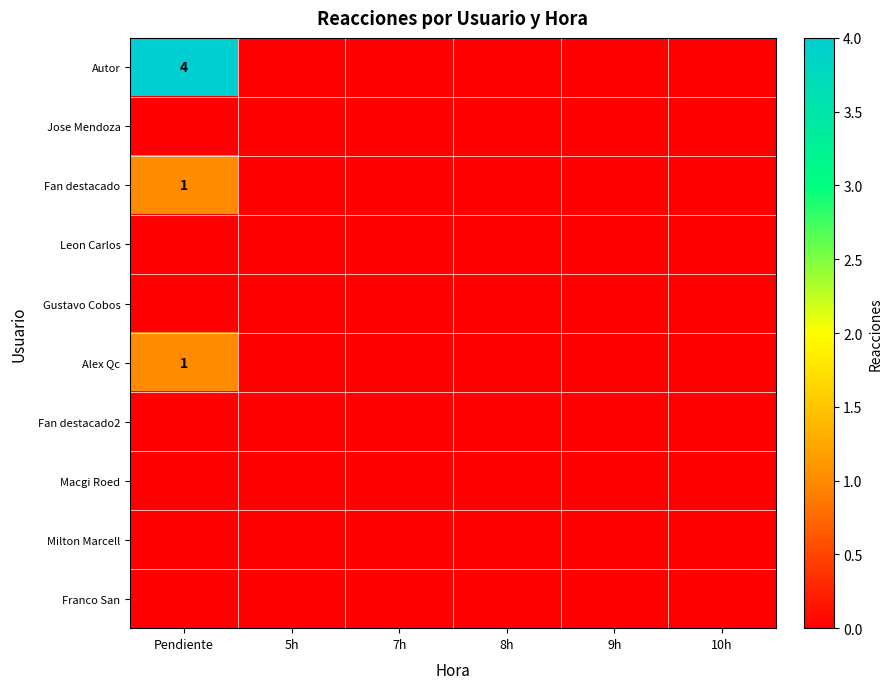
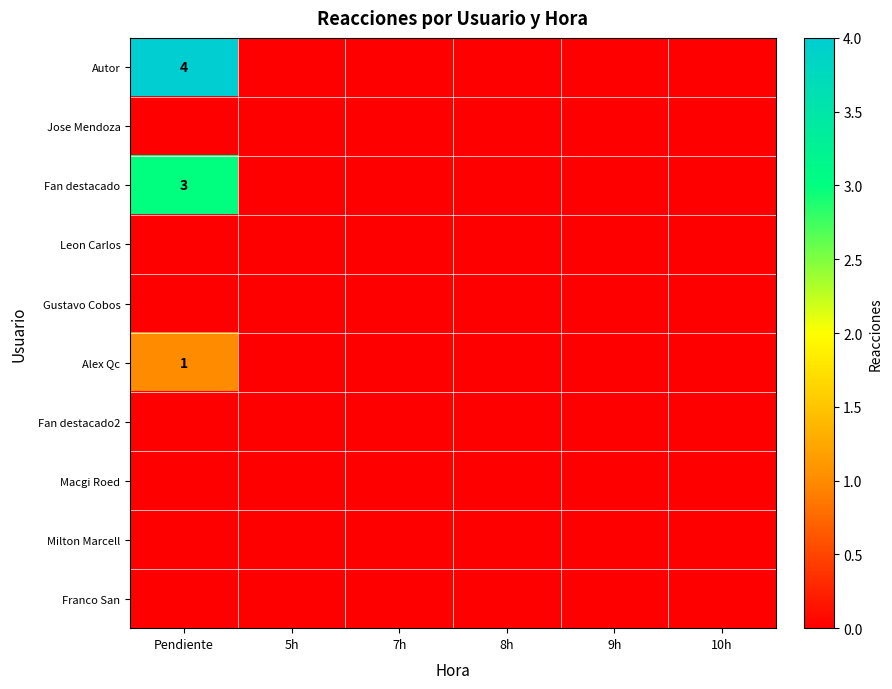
  {
    "Autor": {
      "Pendiente": 4
    },
    "Fan destacado": {
-     "Pendiente": 1
+     "Pendiente": 3
    },
    "Alex Qc": {
      "Pendiente": 1
    }
  }
